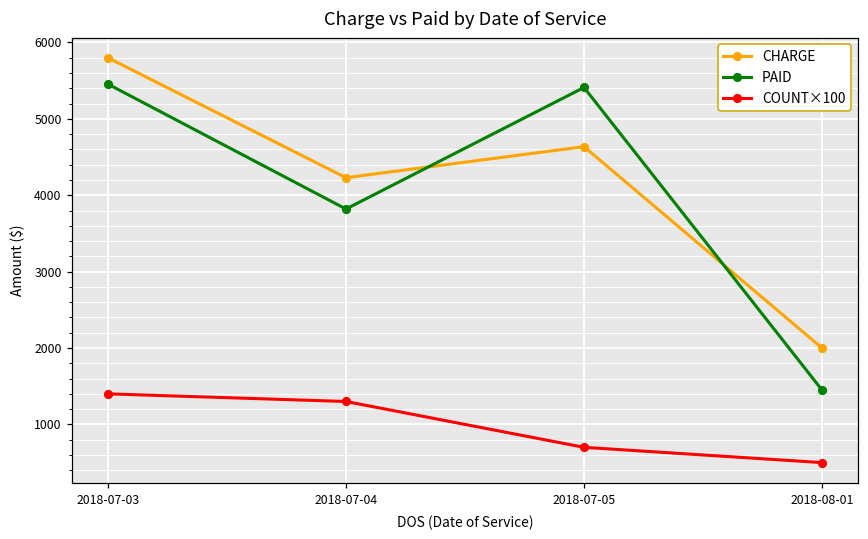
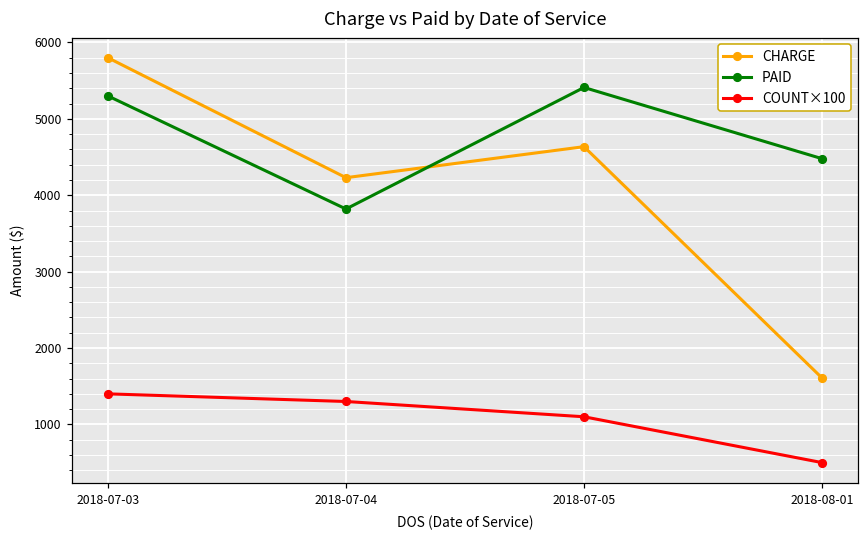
  {
    "CHARGE": {
      "2018-07-03": 5800,
      "2018-07-04": 4200,
      "2018-07-05": 4600,
-     "2018-08-01": 2000
+     "2018-08-01": 1600
    },
    "PAID": {
-     "2018-07-03": 5500,
+     "2018-07-03": 5300,
      "2018-07-04": 3800,
      "2018-07-05": 5400,
-     "2018-08-01": 1500
+     "2018-08-01": 4500
    },
    "COUNT×100": {
      "2018-07-03": 1400,
      "2018-07-04": 1300,
-     "2018-07-05": 700,
+     "2018-07-05": 1100,
      "2018-08-01": 500
    }
  }
